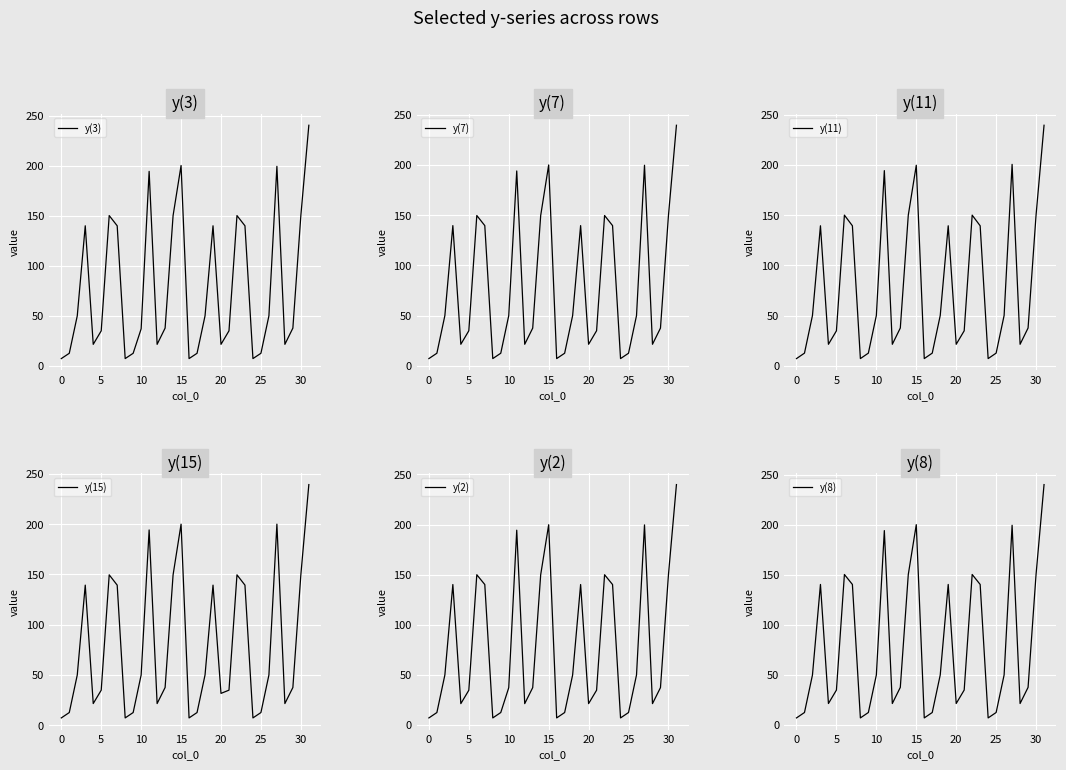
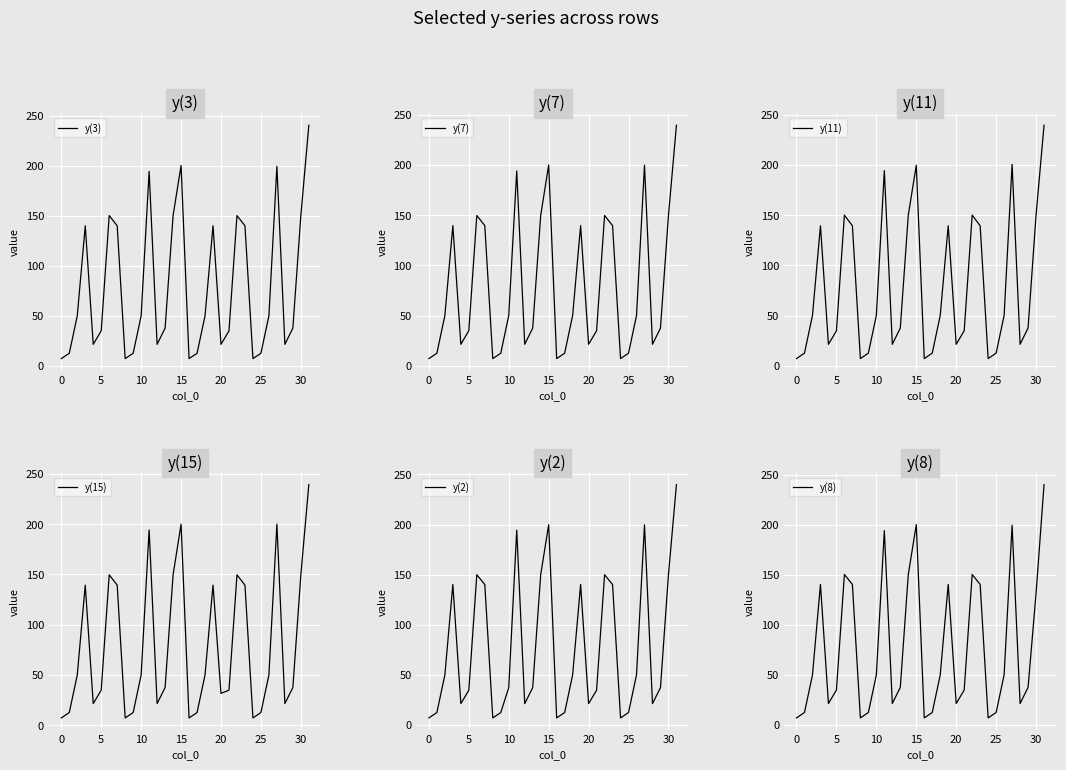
  {
    "y(3)": {
      "0": 7,
      "5": 35,
-     "10": 37,
+     "10": 50,
      "15": 200,
      "20": 21,
      "25": 12,
      "30": 150
    },
    "y(7)": {
      "0": 7,
      "5": 35,
      "10": 50,
      "15": 200,
      "20": 21,
      "25": 12,
      "30": 150
    },
    "y(11)": {
      "0": 7,
      "5": 35,
      "10": 50,
      "15": 200,
      "20": 21,
      "25": 13,
      "30": 150
    },
    "y(15)": {
      "0": 7,
      "5": 35,
      "10": 50,
      "15": 200,
      "20": 32,
      "25": 13,
      "30": 150
    },
    "y(2)": {
      "0": 7,
      "5": 35,
      "10": 37,
      "15": 200,
      "20": 21,
      "25": 12,
      "30": 150
    },
    "y(8)": {
      "0": 7,
      "5": 35,
      "10": 50,
      "15": 200,
      "20": 22,
      "25": 13,
-     "30": 150
+     "30": 131
    }
  }
